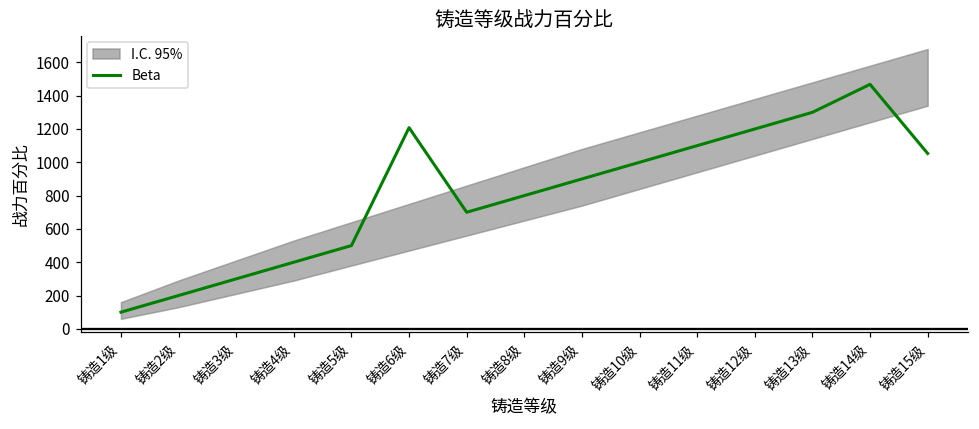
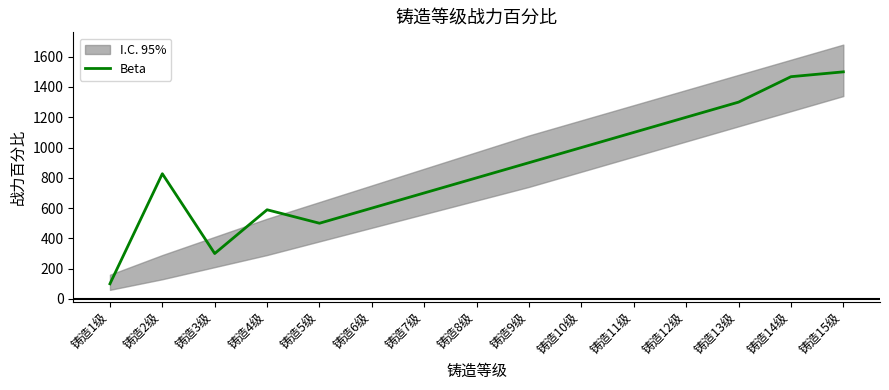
  {
    "Beta": {
      "铸造1级": 100,
-     "铸造2级": 200,
+     "铸造2级": 830,
      "铸造3级": 300,
-     "铸造4级": 400,
+     "铸造4级": 590,
      "铸造5级": 500,
-     "铸造6级": 1210,
+     "铸造6级": 600,
      "铸造7级": 700,
      "铸造8级": 800,
      "铸造9级": 900,
      "铸造10级": 1000,
      "铸造11级": 1100,
      "铸造12级": 1200,
      "铸造13级": 1300,
      "铸造14级": 1470,
-     "铸造15级": 1050
+     "铸造15级": 1500
    }
  }
